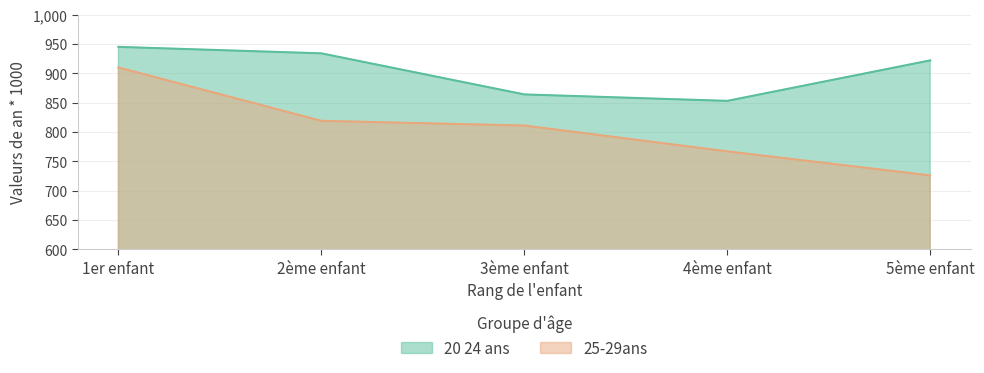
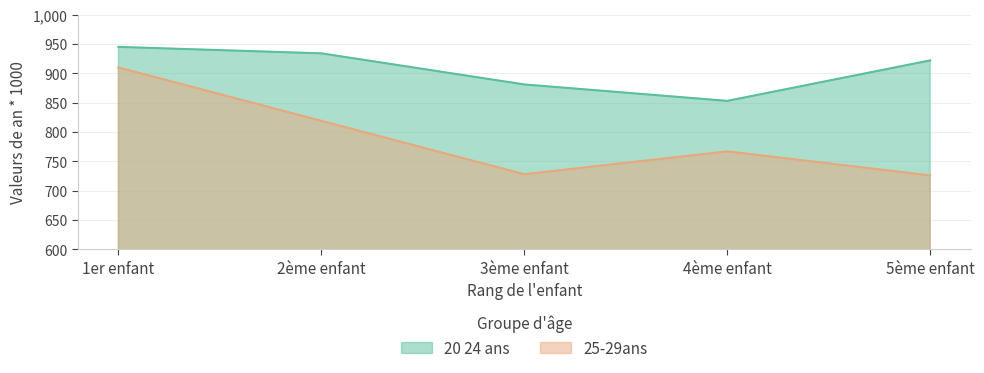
  {
    "20 24 ans": {
      "1er enfant": 950,
      "2ème enfant": 930,
-     "3ème enfant": 860,
+     "3ème enfant": 880,
      "4ème enfant": 850,
      "5ème enfant": 920
    },
    "25-29ans": {
      "1er enfant": 910,
      "2ème enfant": 820,
-     "3ème enfant": 810,
+     "3ème enfant": 730,
      "4ème enfant": 770,
      "5ème enfant": 730
    }
  }
